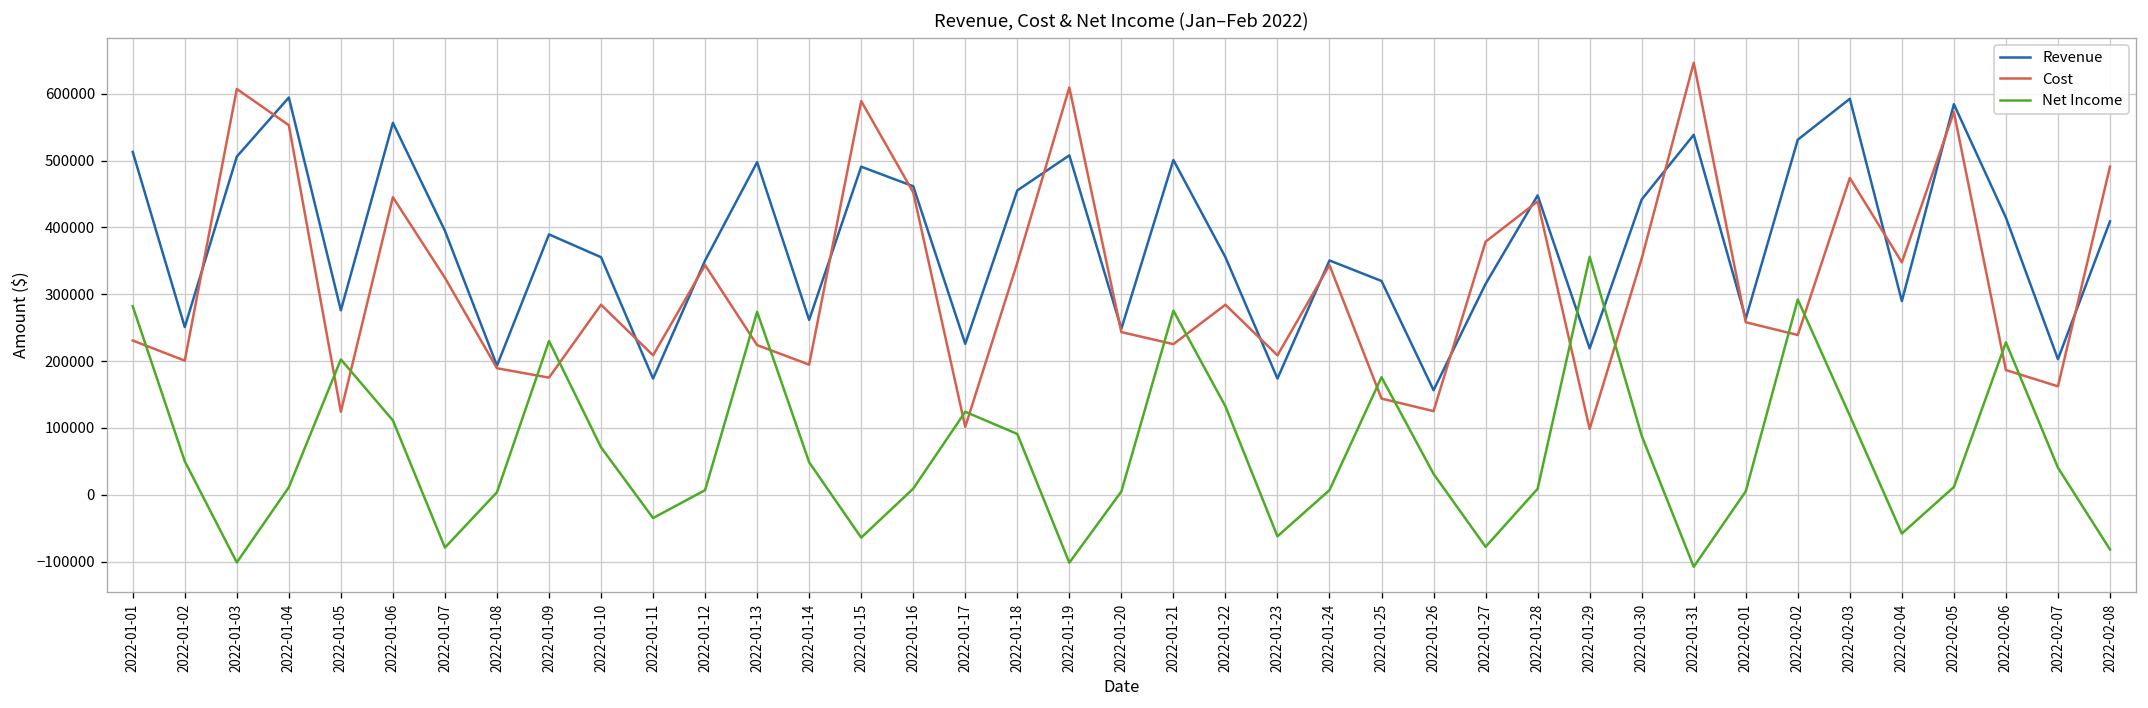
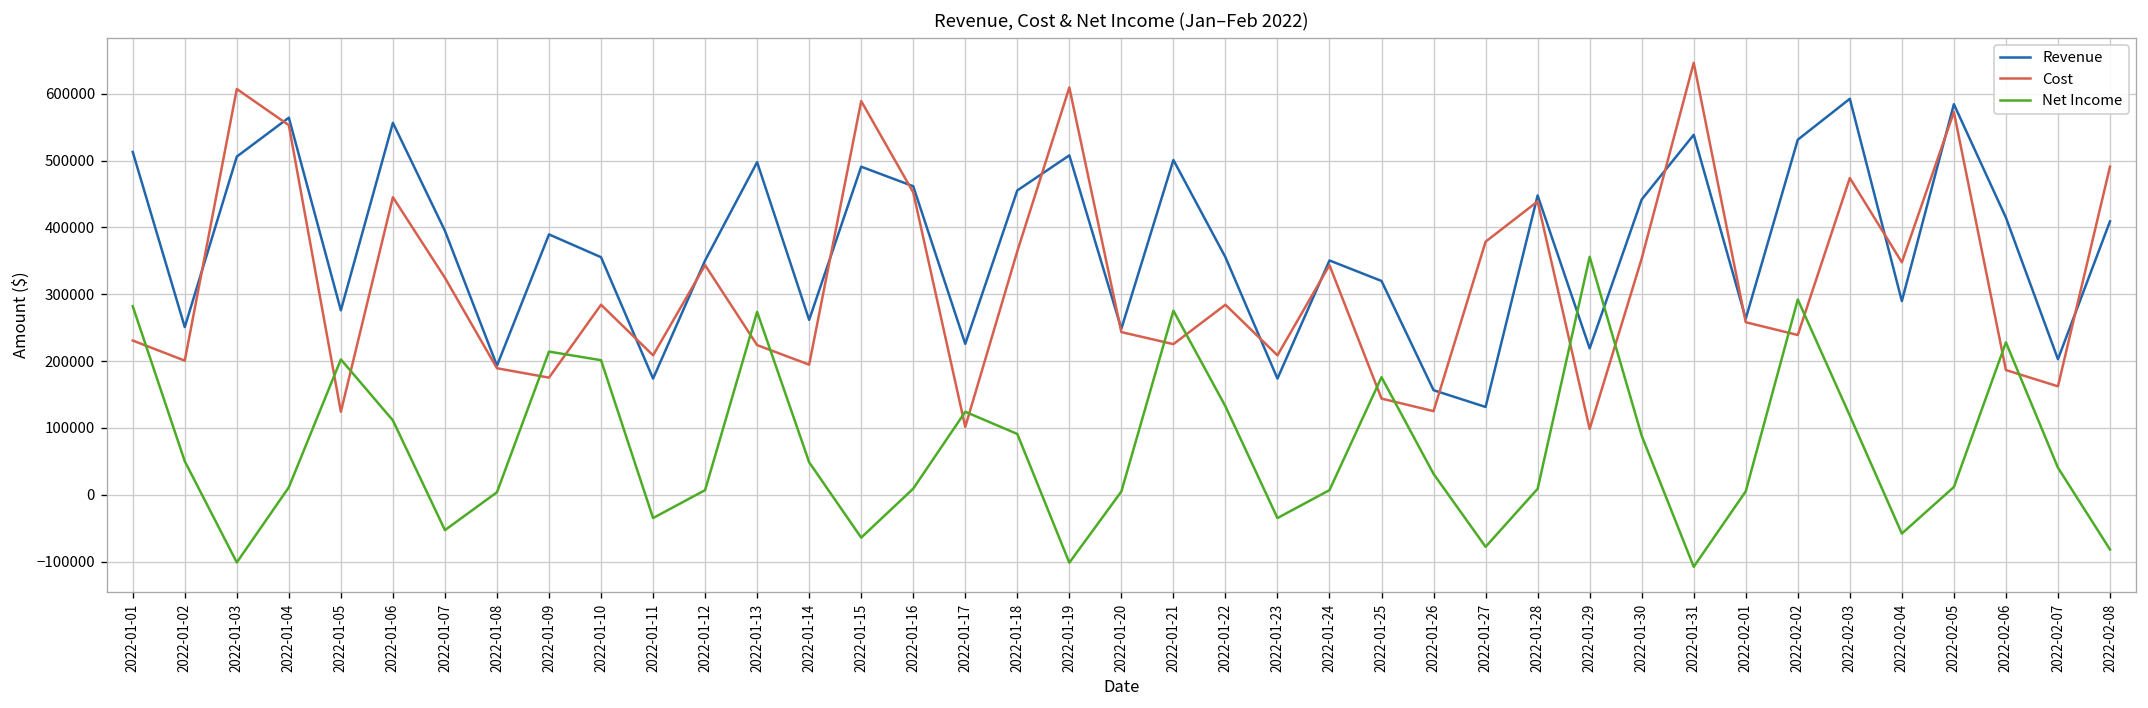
  {
    "Revenue": {
      "2022-01-01": 510000,
      "2022-01-02": 250000,
      "2022-01-03": 510000,
-     "2022-01-04": 590000,
+     "2022-01-04": 560000,
      "2022-01-05": 280000,
      "2022-01-06": 560000,
      "2022-01-07": 390000,
      "2022-01-09": 390000,
      "2022-01-10": 360000,
      "2022-01-11": 170000,
      "2022-01-12": 350000,
      "2022-01-13": 500000,
      "2022-01-14": 260000,
      "2022-01-15": 490000,
      "2022-01-16": 460000,
      "2022-01-17": 230000,
      "2022-01-18": 460000,
      "2022-01-19": 510000,
      "2022-01-20": 250000,
      "2022-01-21": 500000,
      "2022-01-22": 360000,
      "2022-01-23": 170000,
      "2022-01-24": 350000,
      "2022-01-25": 320000,
      "2022-01-26": 160000,
-     "2022-01-27": 320000,
+     "2022-01-27": 130000,
      "2022-01-28": 450000,
      "2022-01-29": 220000,
      "2022-01-30": 440000,
      "2022-01-31": 540000,
      "2022-02-01": 260000,
      "2022-02-02": 530000,
      "2022-02-03": 590000,
      "2022-02-04": 290000,
      "2022-02-05": 580000,
      "2022-02-06": 410000,
      "2022-02-07": 200000,
      "2022-02-08": 410000
    },
    "Cost": {
      "2022-01-01": 230000,
      "2022-01-02": 200000,
      "2022-01-03": 610000,
      "2022-01-04": 550000,
      "2022-01-05": 120000,
      "2022-01-06": 450000,
      "2022-01-07": 320000,
      "2022-01-09": 180000,
      "2022-01-10": 280000,
      "2022-01-11": 210000,
      "2022-01-12": 340000,
      "2022-01-13": 220000,
      "2022-01-14": 190000,
      "2022-01-15": 590000,
      "2022-01-16": 450000,
      "2022-01-17": 100000,
-     "2022-01-18": 350000,
+     "2022-01-18": 360000,
      "2022-01-19": 610000,
      "2022-01-20": 240000,
      "2022-01-21": 230000,
      "2022-01-22": 280000,
      "2022-01-23": 210000,
      "2022-01-24": 340000,
      "2022-01-25": 140000,
      "2022-01-26": 130000,
      "2022-01-27": 380000,
      "2022-01-28": 440000,
      "2022-01-29": 100000,
      "2022-01-30": 350000,
      "2022-01-31": 650000,
      "2022-02-01": 260000,
      "2022-02-02": 240000,
      "2022-02-03": 470000,
      "2022-02-04": 350000,
      "2022-02-05": 570000,
      "2022-02-06": 190000,
      "2022-02-07": 160000,
      "2022-02-08": 490000
    },
    "Net Income": {
      "2022-01-01": 280000,
      "2022-01-02": 50000,
      "2022-01-03": -100000,
      "2022-01-04": 10000,
      "2022-01-05": 200000,
      "2022-01-06": 110000,
-     "2022-01-07": -80000,
+     "2022-01-07": -50000,
      "2022-01-08": 0,
-     "2022-01-09": 230000,
-     "2022-01-10": 70000,
+     "2022-01-09": 210000,
+     "2022-01-10": 200000,
      "2022-01-11": -30000,
      "2022-01-12": 10000,
      "2022-01-13": 270000,
      "2022-01-14": 50000,
      "2022-01-15": -60000,
      "2022-01-16": 10000,
      "2022-01-17": 120000,
      "2022-01-18": 90000,
      "2022-01-19": -100000,
      "2022-01-20": 0,
      "2022-01-21": 280000,
      "2022-01-22": 130000,
-     "2022-01-23": -60000,
+     "2022-01-23": -30000,
      "2022-01-24": 10000,
      "2022-01-25": 180000,
      "2022-01-26": 30000,
      "2022-01-27": -80000,
      "2022-01-28": 10000,
      "2022-01-29": 360000,
      "2022-01-30": 90000,
      "2022-01-31": -110000,
      "2022-02-01": 10000,
      "2022-02-02": 290000,
      "2022-02-03": 120000,
      "2022-02-04": -60000,
      "2022-02-05": 10000,
      "2022-02-06": 230000,
      "2022-02-07": 40000,
      "2022-02-08": -80000
    }
  }
